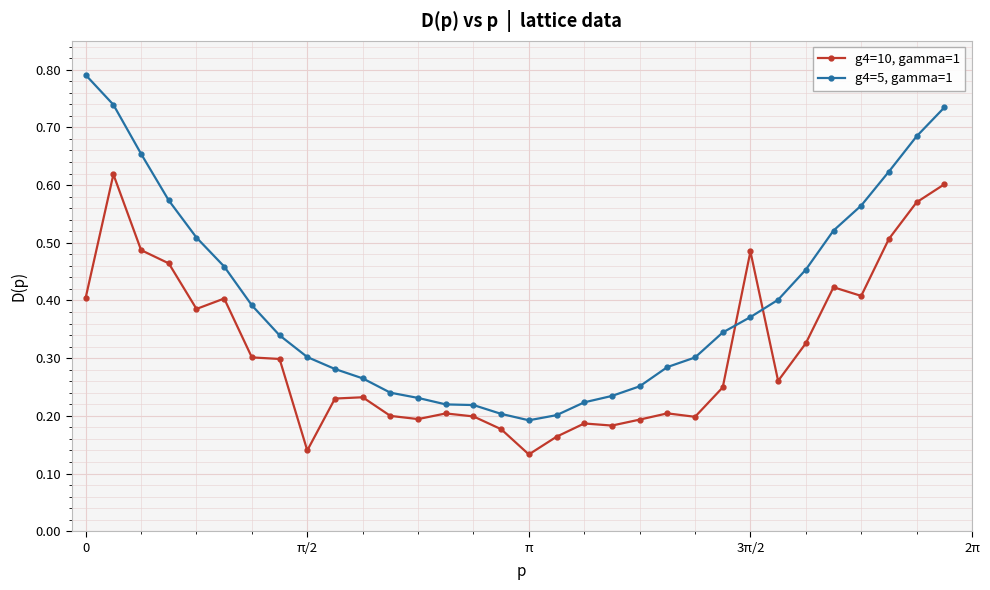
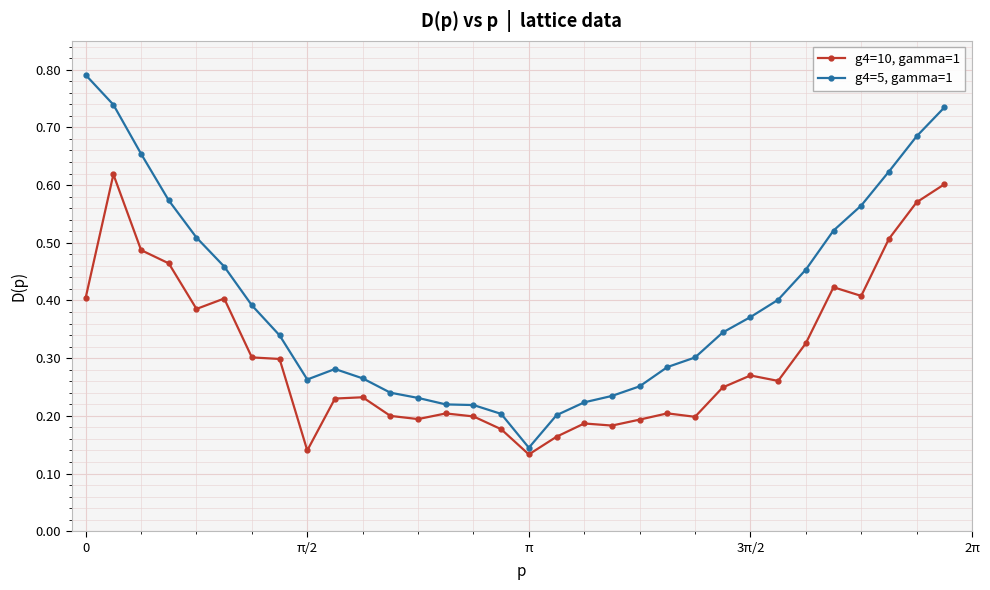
  {
    "g4=10, gamma=1": {
      "0": 0.40,
      "π/2": 0.14,
      "π": 0.13,
-     "3π/2": 0.48
+     "3π/2": 0.27
    },
    "g4=5, gamma=1": {
      "0": 0.79,
-     "π/2": 0.30,
-     "π": 0.19,
+     "π/2": 0.26,
+     "π": 0.14,
      "3π/2": 0.37
    }
  }
